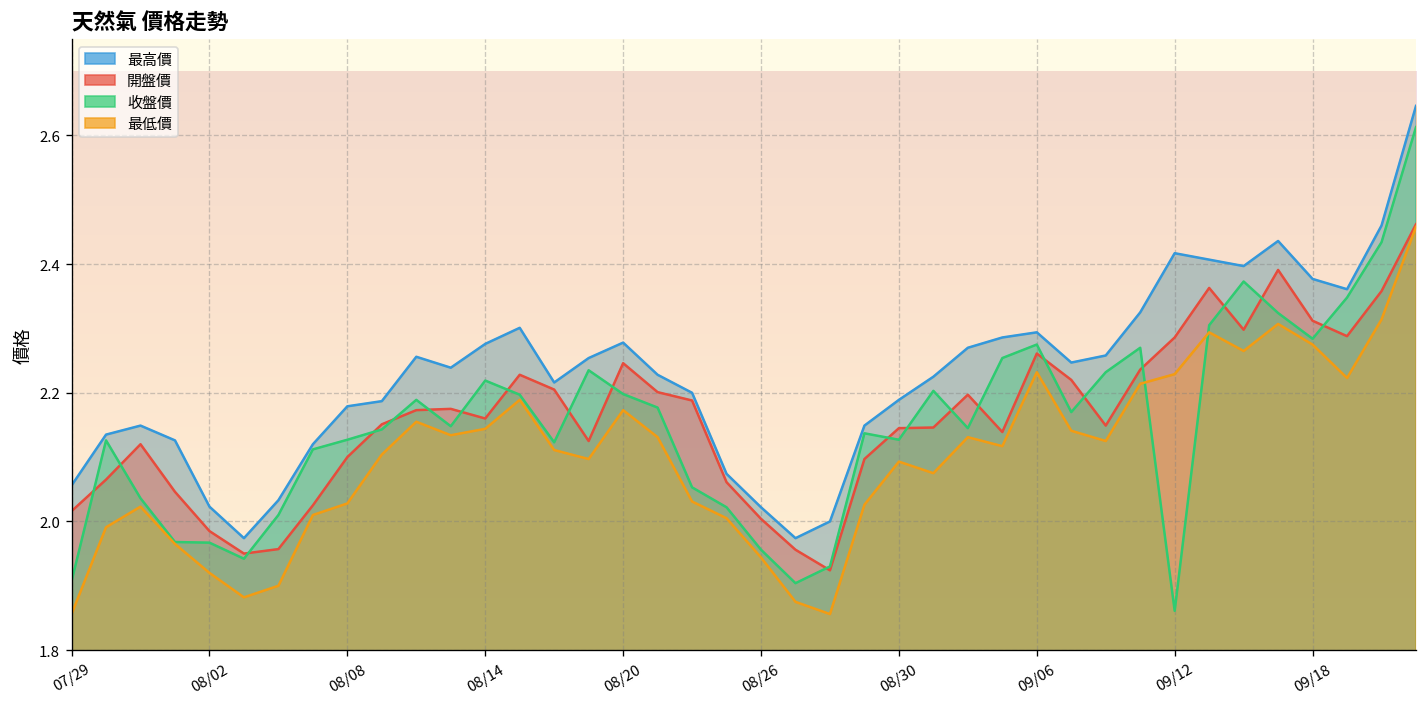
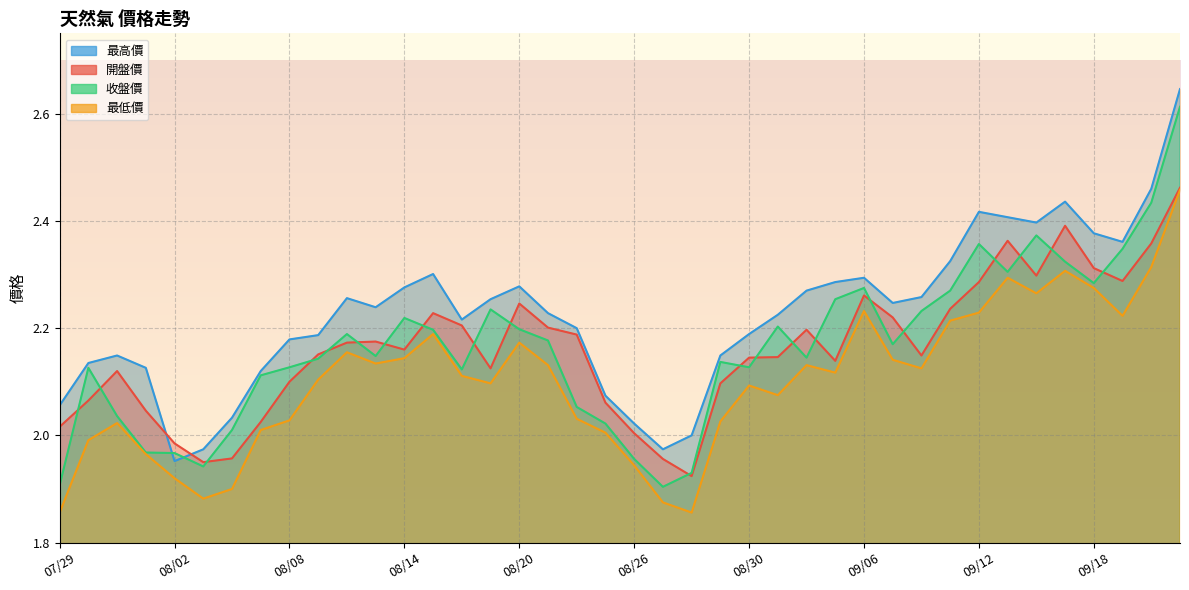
  {
    "最高價": {
      "07/29": 2.06,
-     "08/02": 2.02,
+     "08/02": 1.95,
      "08/08": 2.18,
      "08/14": 2.28,
      "08/20": 2.28,
      "08/26": 2.02,
      "08/30": 2.19,
      "09/06": 2.29,
      "09/12": 2.42,
      "09/18": 2.38
    },
    "收盤價": {
      "07/29": 1.91,
      "08/02": 1.97,
      "08/08": 2.13,
      "08/14": 2.22,
      "08/20": 2.20,
      "08/26": 1.96,
      "08/30": 2.13,
      "09/06": 2.28,
-     "09/12": 1.86,
+     "09/12": 2.36,
      "09/18": 2.28
    }
  }
